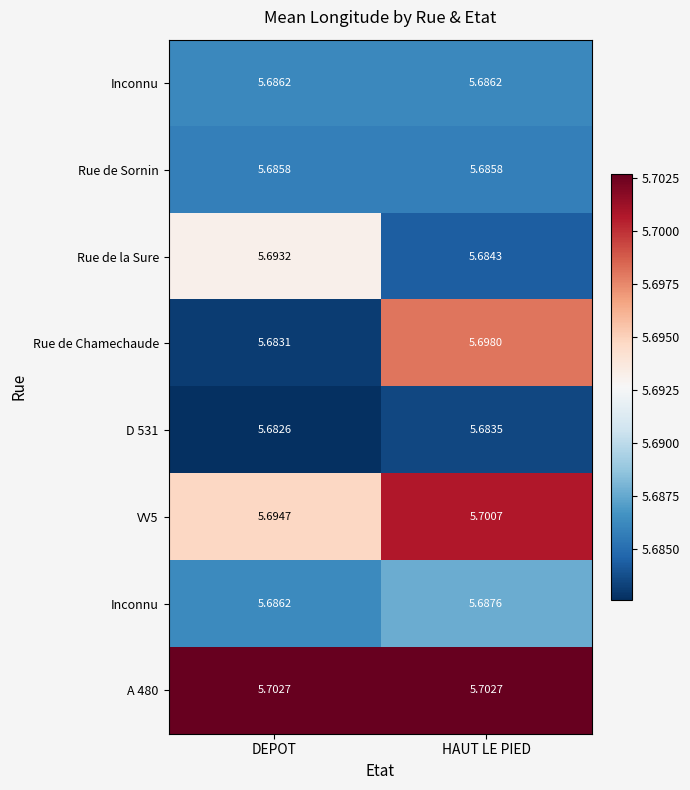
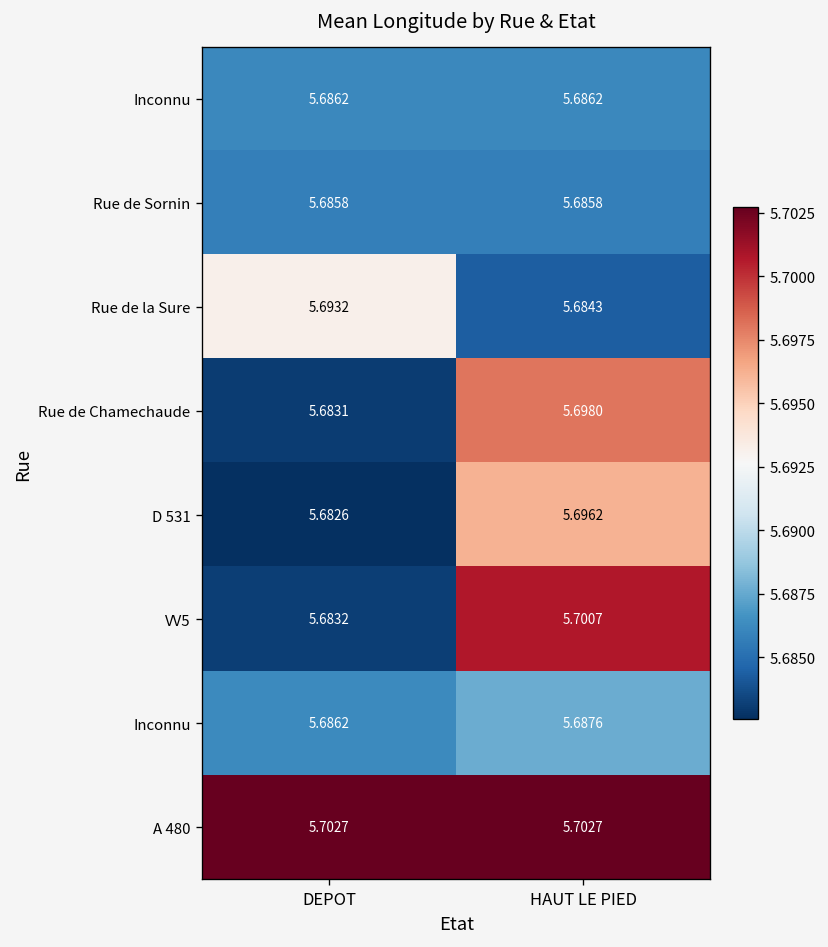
  {
    "Rue de Sornin": {
      "DEPOT": 5.6858,
      "HAUT LE PIED": 5.6858
    },
    "Rue de la Sure": {
      "DEPOT": 5.6932,
      "HAUT LE PIED": 5.6843
    },
    "Rue de Chamechaude": {
      "DEPOT": 5.6831,
      "HAUT LE PIED": 5.6980
    },
    "D 531": {
      "DEPOT": 5.6826,
-     "HAUT LE PIED": 5.6835
+     "HAUT LE PIED": 5.6962
    },
    "VV5": {
-     "DEPOT": 5.6947,
+     "DEPOT": 5.6832,
      "HAUT LE PIED": 5.7007
    },
    "A 480": {
      "DEPOT": 5.7027,
      "HAUT LE PIED": 5.7027
    }
  }
